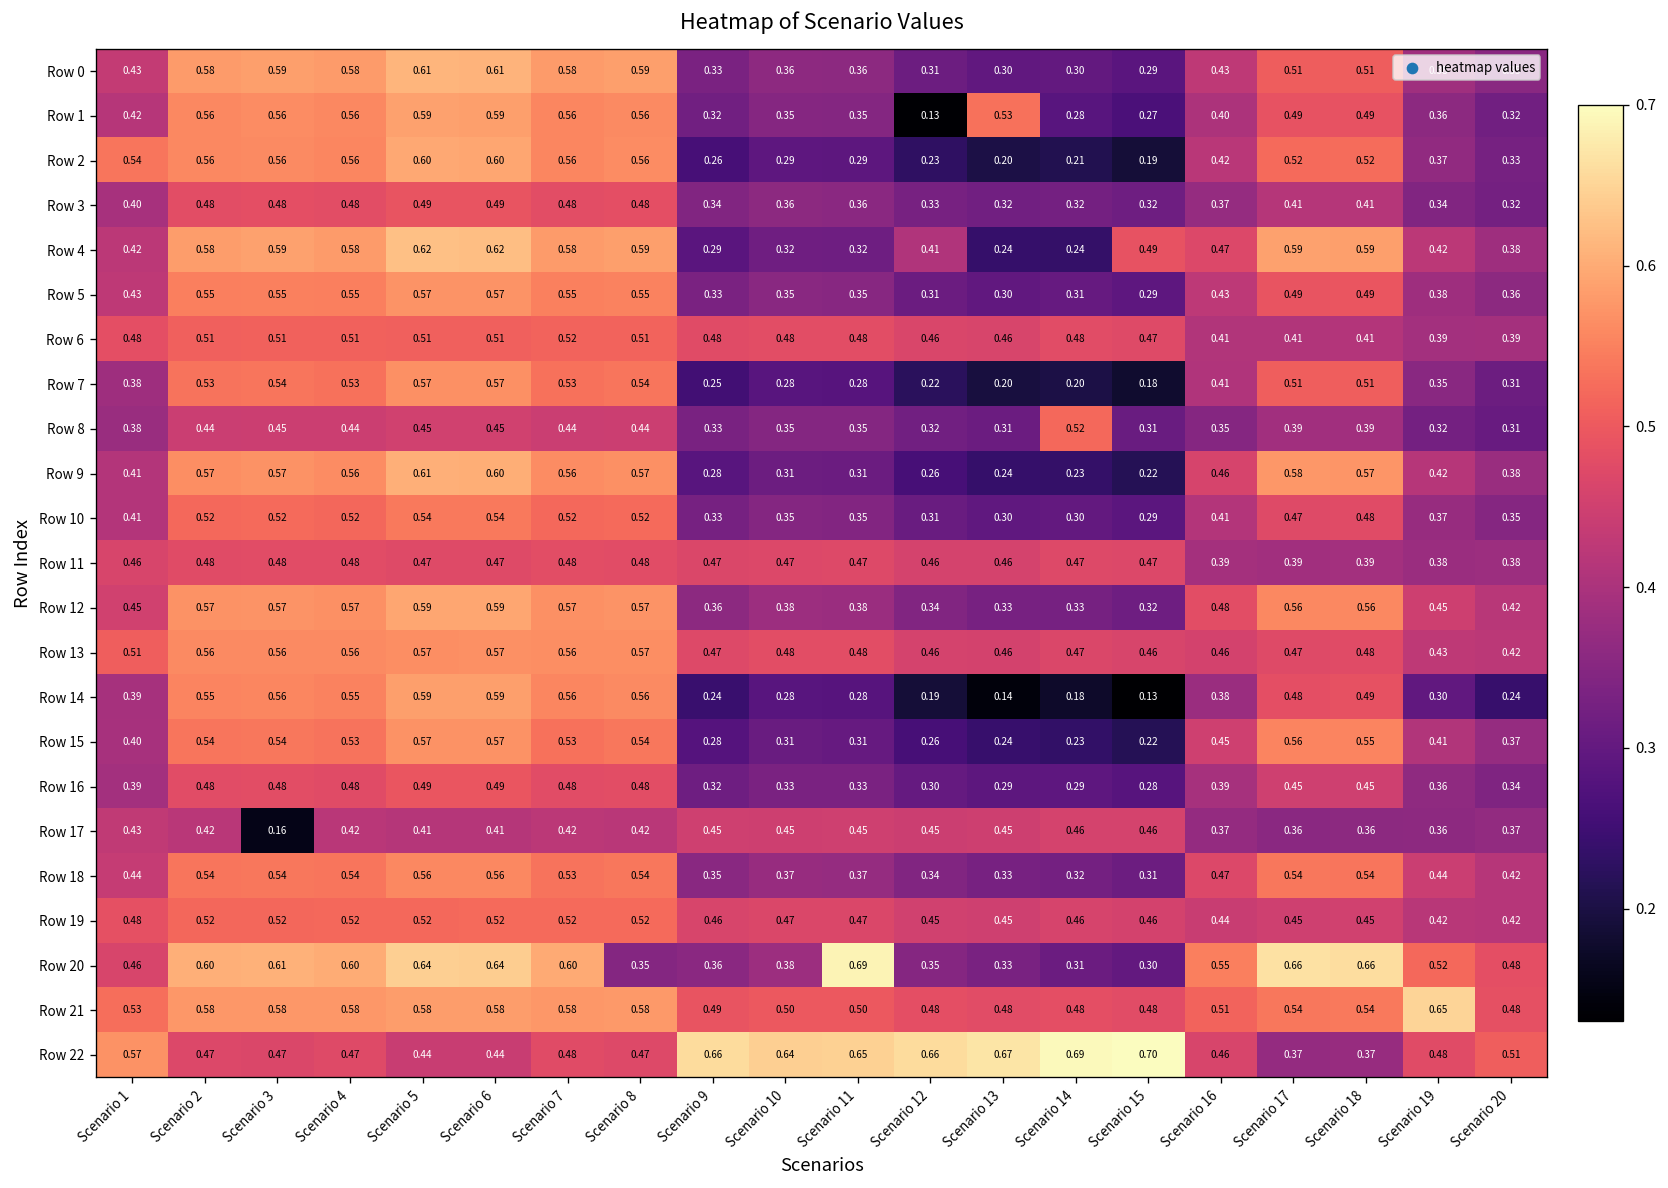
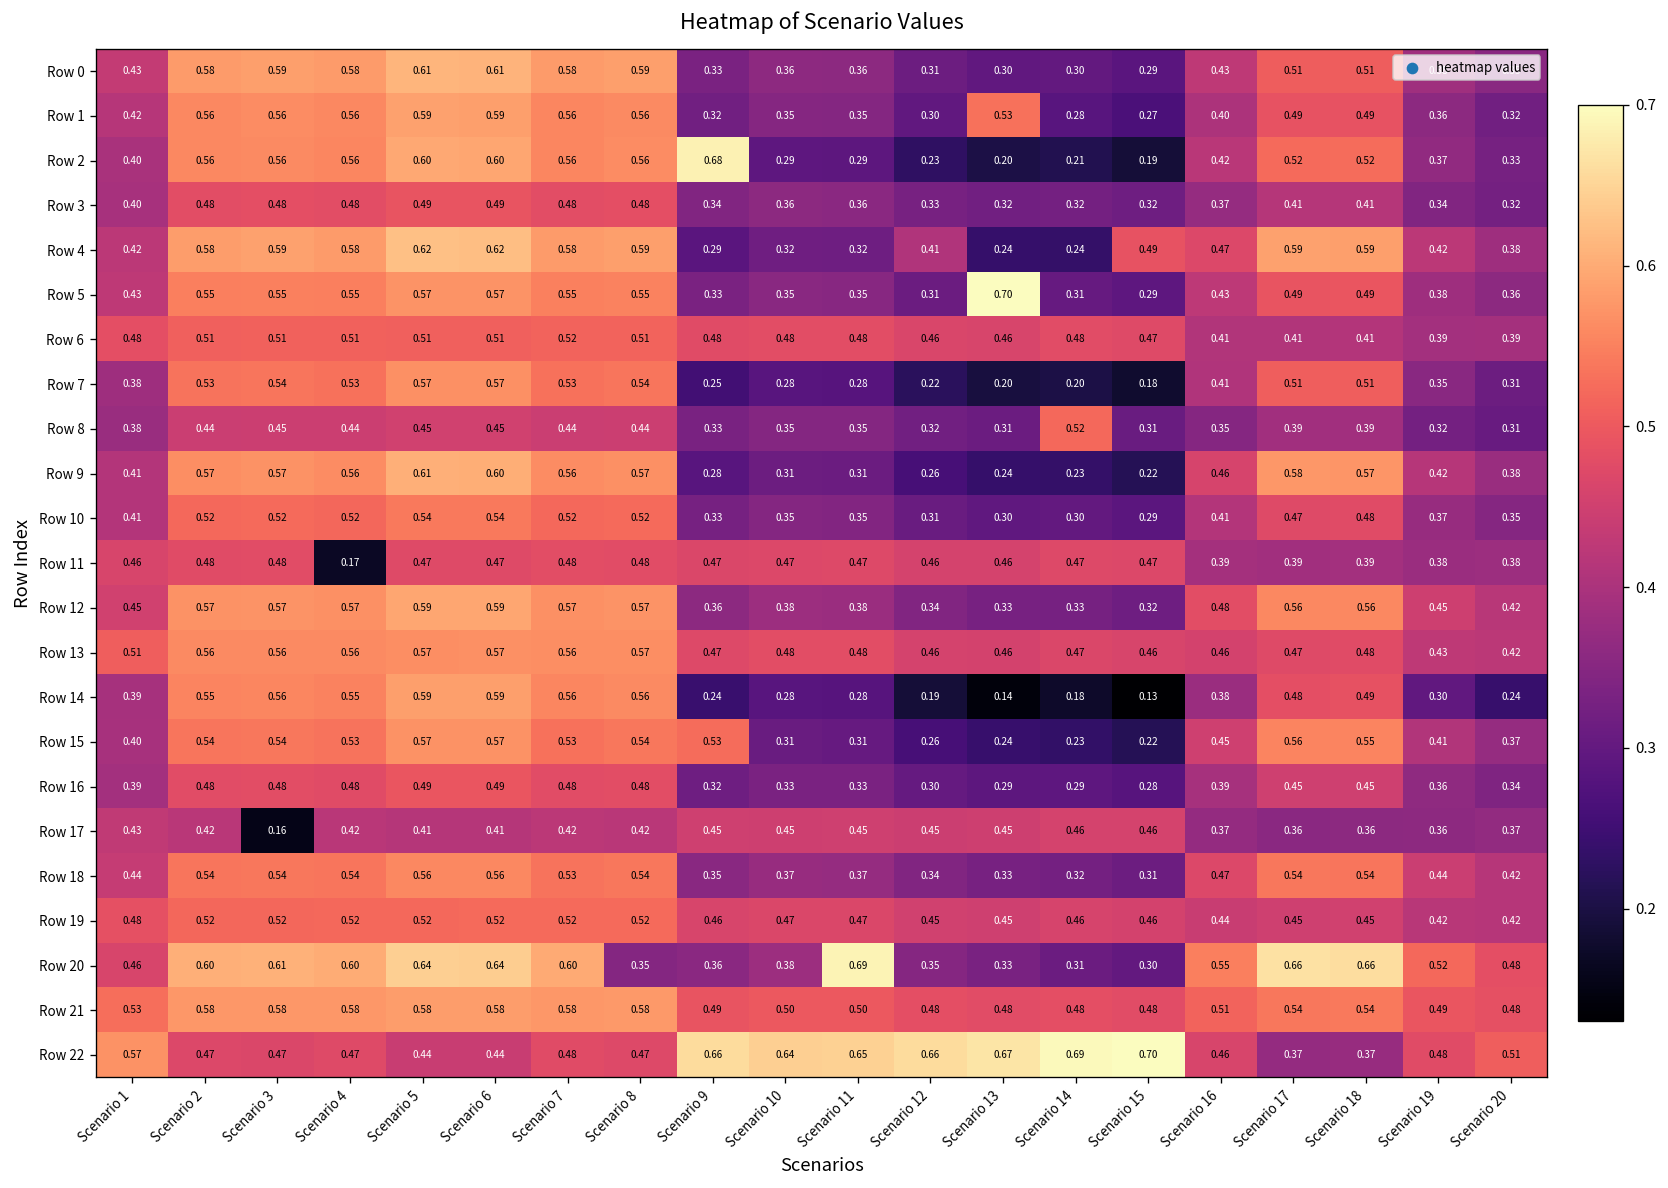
  {
    "Row 1": {
      "Scenario 1": 0.42,
      "Scenario 2": 0.56,
      "Scenario 3": 0.56,
      "Scenario 4": 0.56,
      "Scenario 5": 0.59,
      "Scenario 6": 0.59,
      "Scenario 7": 0.56,
      "Scenario 8": 0.56,
      "Scenario 9": 0.32,
      "Scenario 10": 0.35,
      "Scenario 11": 0.35,
-     "Scenario 12": 0.13,
+     "Scenario 12": 0.30,
      "Scenario 13": 0.53,
      "Scenario 14": 0.28,
      "Scenario 15": 0.27,
      "Scenario 16": 0.40,
      "Scenario 17": 0.49,
      "Scenario 18": 0.49,
      "Scenario 19": 0.36,
      "Scenario 20": 0.32
    },
    "Row 2": {
-     "Scenario 1": 0.54,
+     "Scenario 1": 0.40,
      "Scenario 2": 0.56,
      "Scenario 3": 0.56,
      "Scenario 4": 0.56,
      "Scenario 5": 0.60,
      "Scenario 6": 0.60,
      "Scenario 7": 0.56,
      "Scenario 8": 0.56,
-     "Scenario 9": 0.26,
+     "Scenario 9": 0.68,
      "Scenario 10": 0.29,
      "Scenario 11": 0.29,
      "Scenario 12": 0.23,
      "Scenario 13": 0.20,
      "Scenario 14": 0.21,
      "Scenario 15": 0.19,
      "Scenario 16": 0.42,
      "Scenario 17": 0.52,
      "Scenario 18": 0.52,
      "Scenario 19": 0.37,
      "Scenario 20": 0.33
    },
    "Row 5": {
      "Scenario 1": 0.43,
      "Scenario 2": 0.55,
      "Scenario 3": 0.55,
      "Scenario 4": 0.55,
      "Scenario 5": 0.57,
      "Scenario 6": 0.57,
      "Scenario 7": 0.55,
      "Scenario 8": 0.55,
      "Scenario 9": 0.33,
      "Scenario 10": 0.35,
      "Scenario 11": 0.35,
      "Scenario 12": 0.31,
-     "Scenario 13": 0.30,
+     "Scenario 13": 0.70,
      "Scenario 14": 0.31,
      "Scenario 15": 0.29,
      "Scenario 16": 0.43,
      "Scenario 17": 0.49,
      "Scenario 18": 0.49,
      "Scenario 19": 0.38,
      "Scenario 20": 0.36
    },
    "Row 11": {
      "Scenario 1": 0.46,
      "Scenario 2": 0.48,
      "Scenario 3": 0.48,
-     "Scenario 4": 0.48,
+     "Scenario 4": 0.17,
      "Scenario 5": 0.47,
      "Scenario 6": 0.47,
      "Scenario 7": 0.48,
      "Scenario 8": 0.48,
      "Scenario 9": 0.47,
      "Scenario 10": 0.47,
      "Scenario 11": 0.47,
      "Scenario 12": 0.46,
      "Scenario 13": 0.46,
      "Scenario 14": 0.47,
      "Scenario 15": 0.47,
      "Scenario 16": 0.39,
      "Scenario 17": 0.39,
      "Scenario 18": 0.39,
      "Scenario 19": 0.38,
      "Scenario 20": 0.38
    },
    "Row 15": {
      "Scenario 1": 0.40,
      "Scenario 2": 0.54,
      "Scenario 3": 0.54,
      "Scenario 4": 0.53,
      "Scenario 5": 0.57,
      "Scenario 6": 0.57,
      "Scenario 7": 0.53,
      "Scenario 8": 0.54,
-     "Scenario 9": 0.28,
+     "Scenario 9": 0.53,
      "Scenario 10": 0.31,
      "Scenario 11": 0.31,
      "Scenario 12": 0.26,
      "Scenario 13": 0.24,
      "Scenario 14": 0.23,
      "Scenario 15": 0.22,
      "Scenario 16": 0.45,
      "Scenario 17": 0.56,
      "Scenario 18": 0.55,
      "Scenario 19": 0.41,
      "Scenario 20": 0.37
    },
    "Row 21": {
      "Scenario 1": 0.53,
      "Scenario 2": 0.58,
      "Scenario 3": 0.58,
      "Scenario 4": 0.58,
      "Scenario 5": 0.58,
      "Scenario 6": 0.58,
      "Scenario 7": 0.58,
      "Scenario 8": 0.58,
      "Scenario 9": 0.49,
      "Scenario 10": 0.50,
      "Scenario 11": 0.50,
      "Scenario 12": 0.48,
      "Scenario 13": 0.48,
      "Scenario 14": 0.48,
      "Scenario 15": 0.48,
      "Scenario 16": 0.51,
      "Scenario 17": 0.54,
      "Scenario 18": 0.54,
-     "Scenario 19": 0.65,
+     "Scenario 19": 0.49,
      "Scenario 20": 0.48
    }
  }
